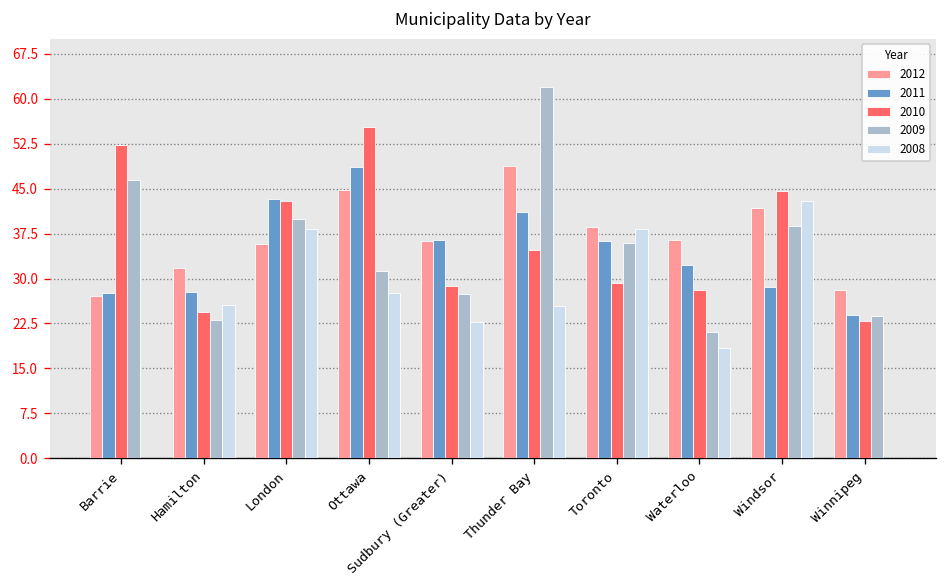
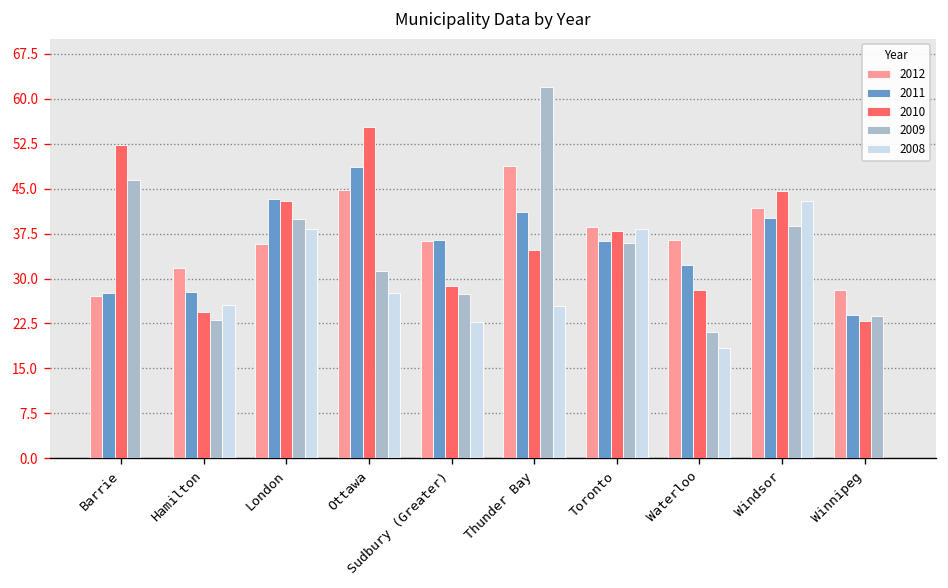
  {
    "2012": {
      "Barrie": 27,
      "Hamilton": 32,
      "London": 36,
      "Ottawa": 45,
      "Sudbury (Greater)": 36,
      "Thunder Bay": 49,
      "Toronto": 39,
      "Waterloo": 37,
      "Windsor": 42,
      "Winnipeg": 28
    },
    "2011": {
      "Barrie": 28,
      "Hamilton": 28,
      "London": 43,
      "Ottawa": 49,
      "Sudbury (Greater)": 37,
      "Thunder Bay": 41,
      "Toronto": 36,
      "Waterloo": 32,
-     "Windsor": 29,
+     "Windsor": 40,
      "Winnipeg": 24
    },
    "2010": {
      "Barrie": 52,
      "Hamilton": 24,
      "London": 43,
      "Ottawa": 55,
      "Sudbury (Greater)": 29,
      "Thunder Bay": 35,
-     "Toronto": 29,
+     "Toronto": 38,
      "Waterloo": 28,
      "Windsor": 45,
      "Winnipeg": 23
    }
  }
